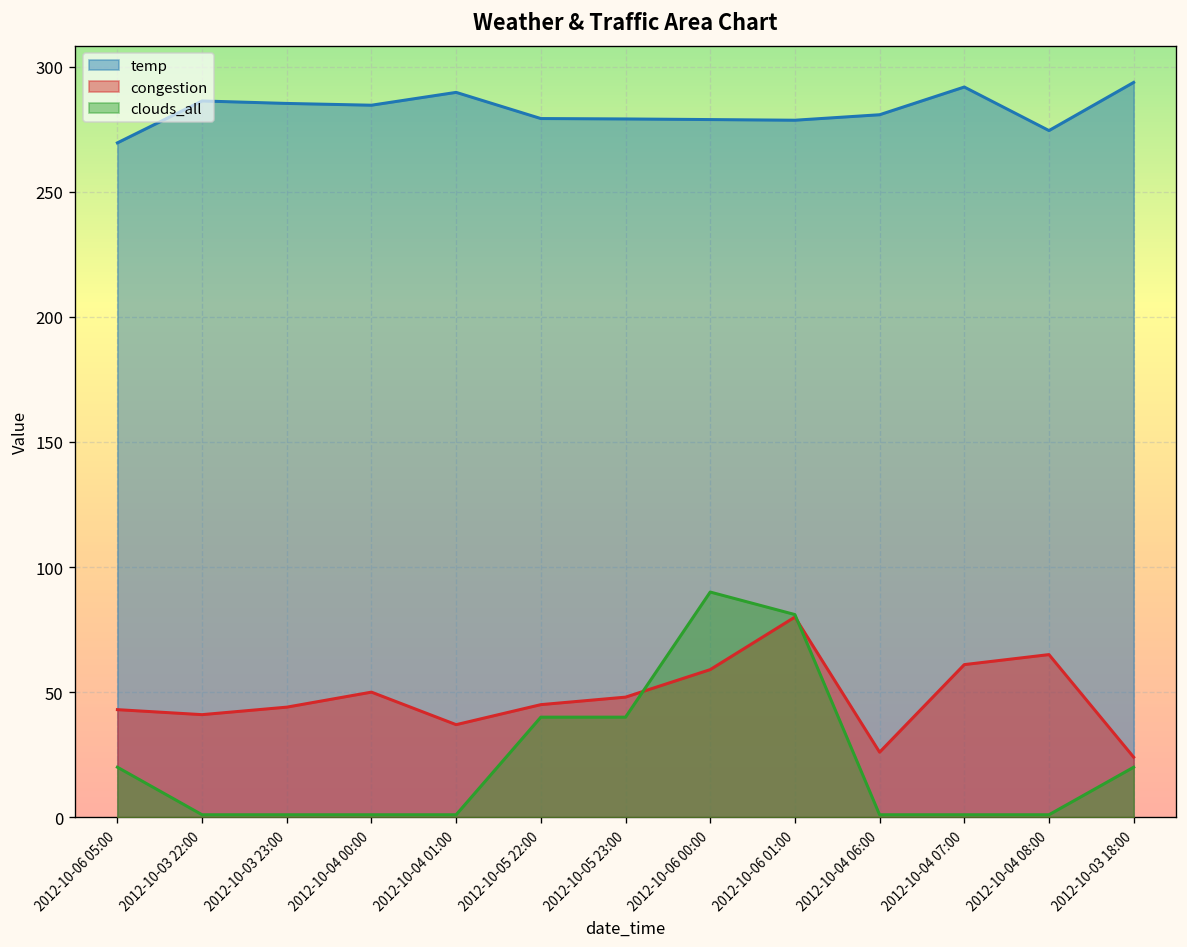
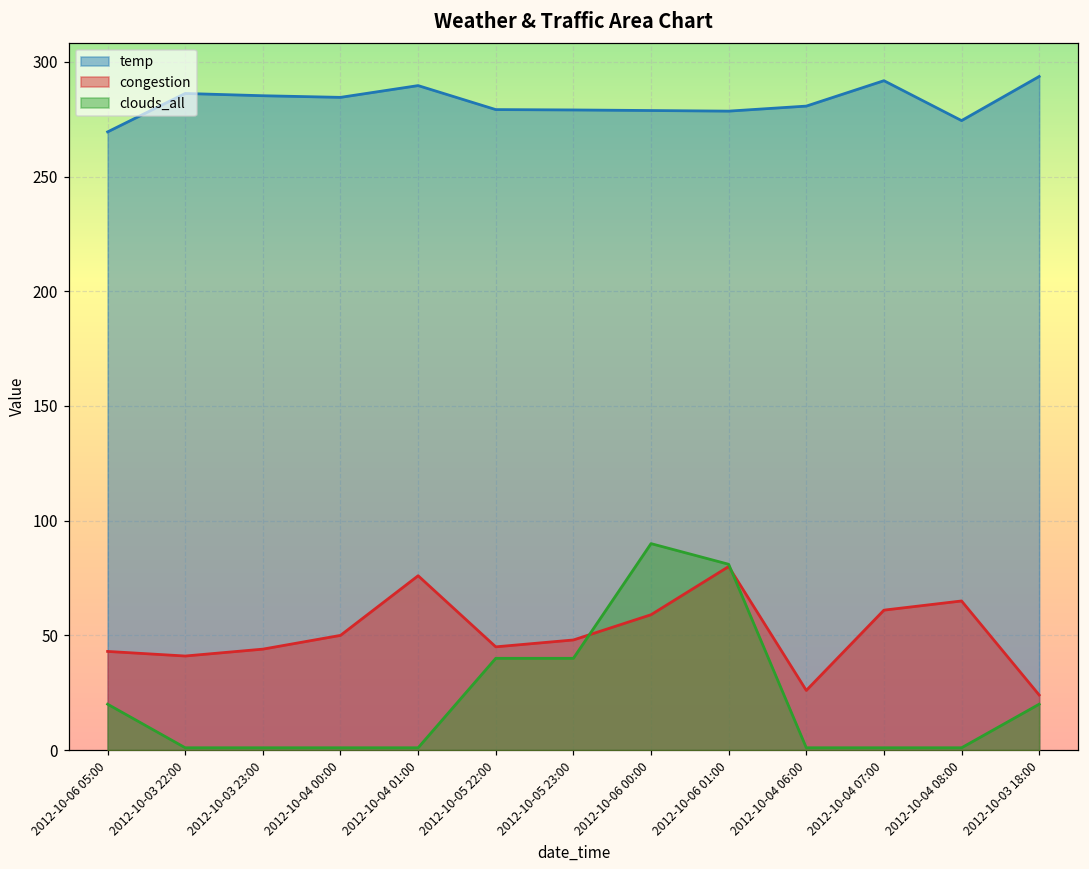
  {
    "temp": {
      "2012-10-06 05:00": 270,
      "2012-10-03 23:00": 285,
      "2012-10-04 00:00": 285,
      "2012-10-04 01:00": 290,
      "2012-10-05 22:00": 279,
      "2012-10-05 23:00": 279,
      "2012-10-06 00:00": 279,
      "2012-10-06 01:00": 279,
      "2012-10-04 06:00": 281,
      "2012-10-04 07:00": 292,
      "2012-10-04 08:00": 274,
      "2012-10-03 18:00": 294
    },
    "congestion": {
      "2012-10-06 05:00": 43,
      "2012-10-03 22:00": 41,
      "2012-10-03 23:00": 44,
      "2012-10-04 00:00": 50,
-     "2012-10-04 01:00": 37,
+     "2012-10-04 01:00": 76,
      "2012-10-05 22:00": 45,
      "2012-10-05 23:00": 48,
      "2012-10-06 00:00": 59,
      "2012-10-04 06:00": 26,
      "2012-10-04 07:00": 61,
      "2012-10-04 08:00": 65,
      "2012-10-03 18:00": 24
    },
    "clouds_all": {
      "2012-10-06 05:00": 20,
      "2012-10-03 22:00": 1,
      "2012-10-03 23:00": 1,
      "2012-10-04 00:00": 1,
      "2012-10-04 01:00": 1,
      "2012-10-05 22:00": 40,
      "2012-10-05 23:00": 40,
      "2012-10-06 00:00": 90,
      "2012-10-04 06:00": 1,
      "2012-10-04 07:00": 1,
      "2012-10-04 08:00": 1,
      "2012-10-03 18:00": 20
    }
  }
